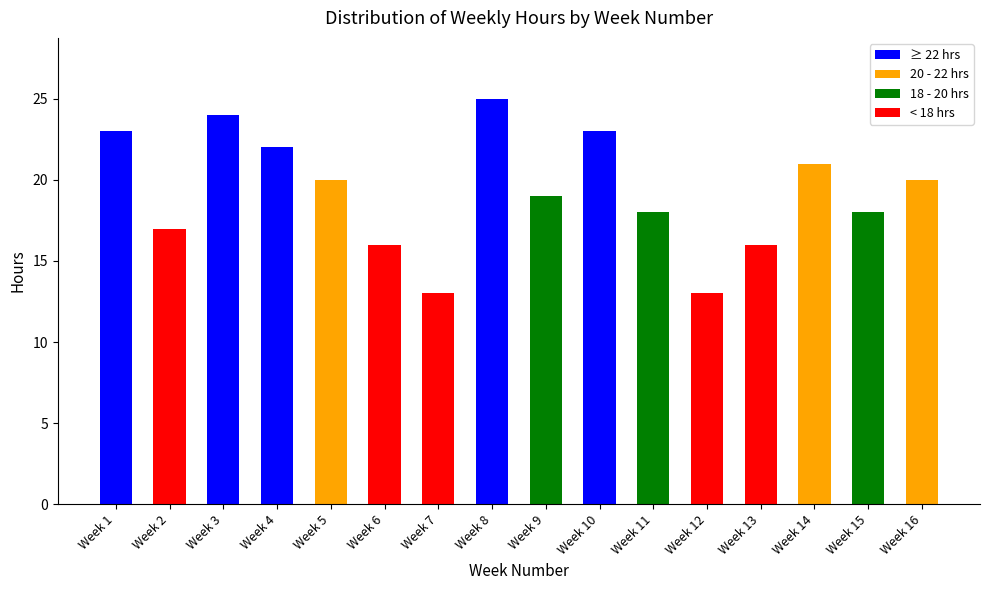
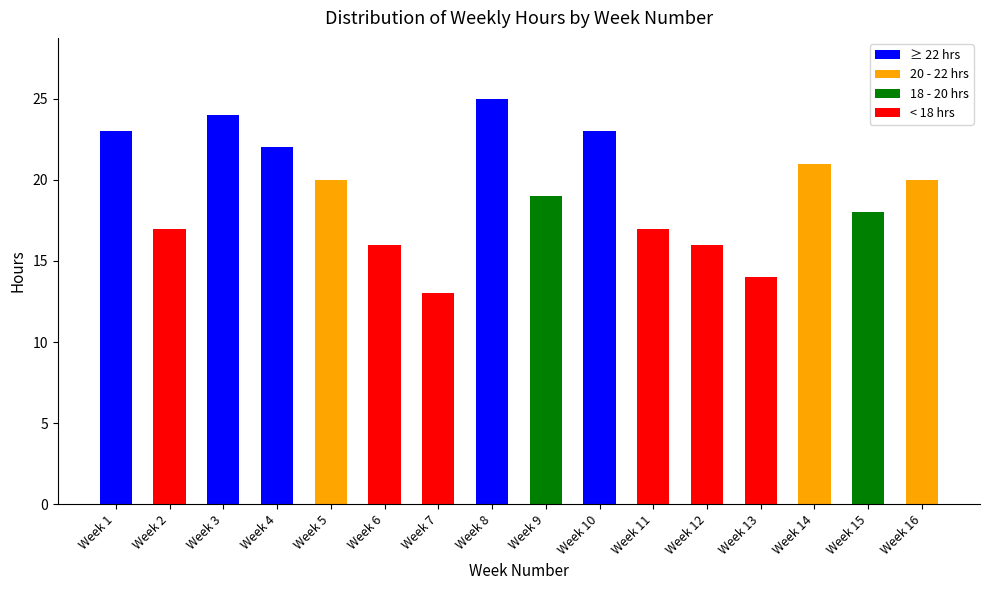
  {
    "Week 1": 23,
    "Week 2": 17,
    "Week 3": 24,
    "Week 4": 22,
    "Week 5": 20,
    "Week 6": 16,
    "Week 7": 13,
    "Week 8": 25,
    "Week 9": 19,
    "Week 10": 23,
-   "Week 11": 18,
-   "Week 12": 13,
-   "Week 13": 16,
+   "Week 11": 17,
+   "Week 12": 16,
+   "Week 13": 14,
    "Week 14": 21,
    "Week 15": 18,
    "Week 16": 20
  }
